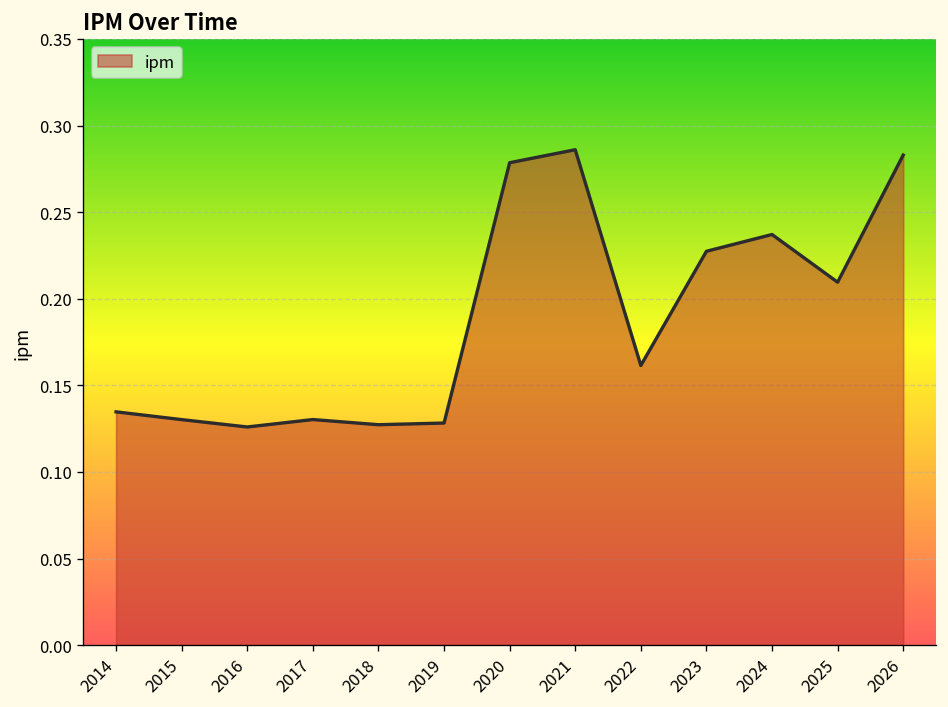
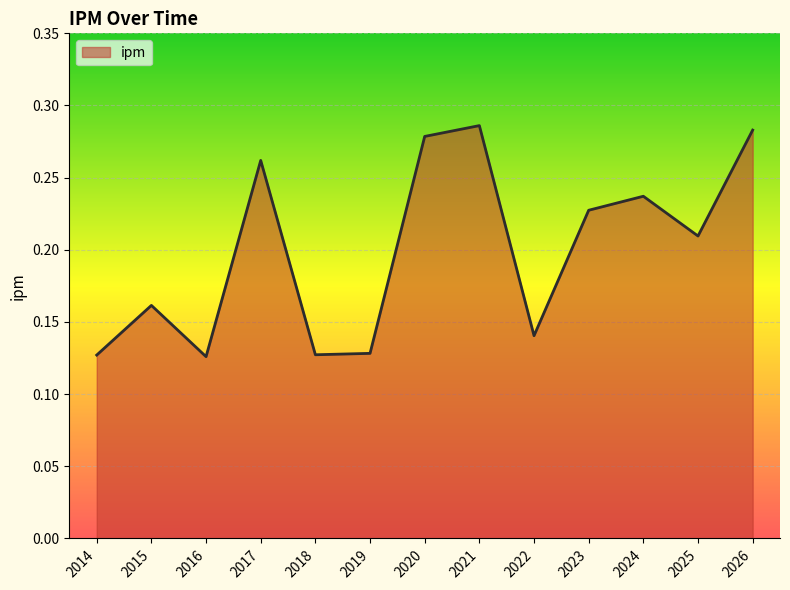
  {
-   "2014": 0.135,
-   "2015": 0.130,
+   "2014": 0.127,
+   "2015": 0.161,
    "2016": 0.126,
-   "2017": 0.130,
+   "2017": 0.262,
    "2018": 0.127,
    "2019": 0.128,
    "2020": 0.279,
    "2021": 0.286,
-   "2022": 0.161,
+   "2022": 0.140,
    "2023": 0.227,
    "2024": 0.237,
    "2025": 0.210,
    "2026": 0.283
  }
